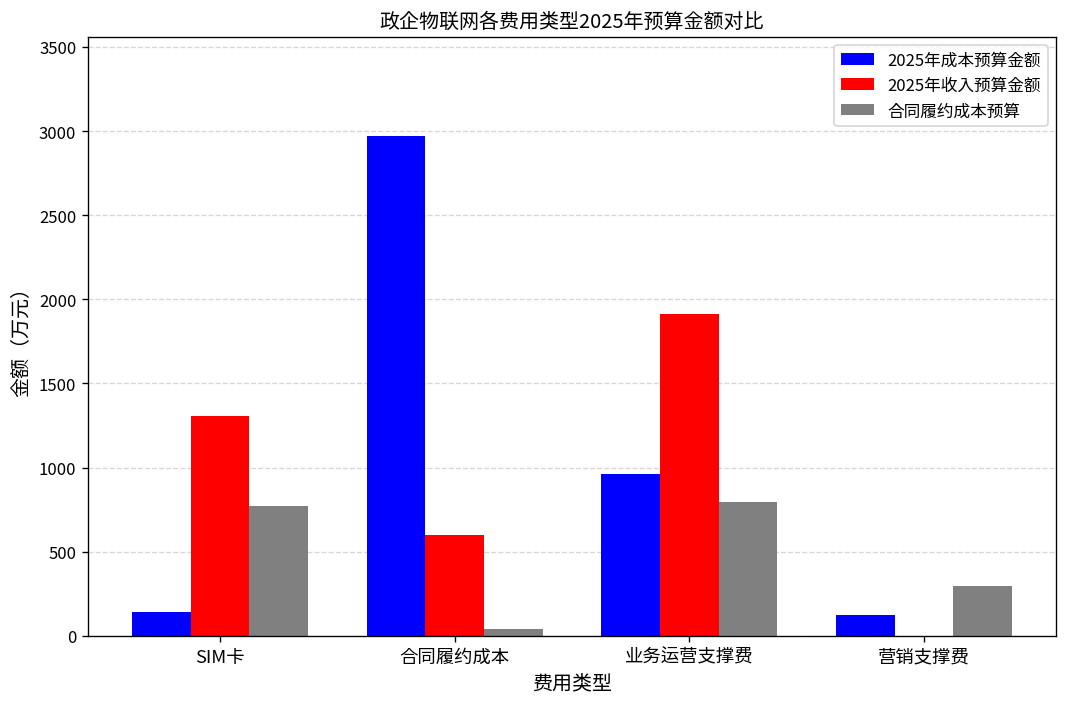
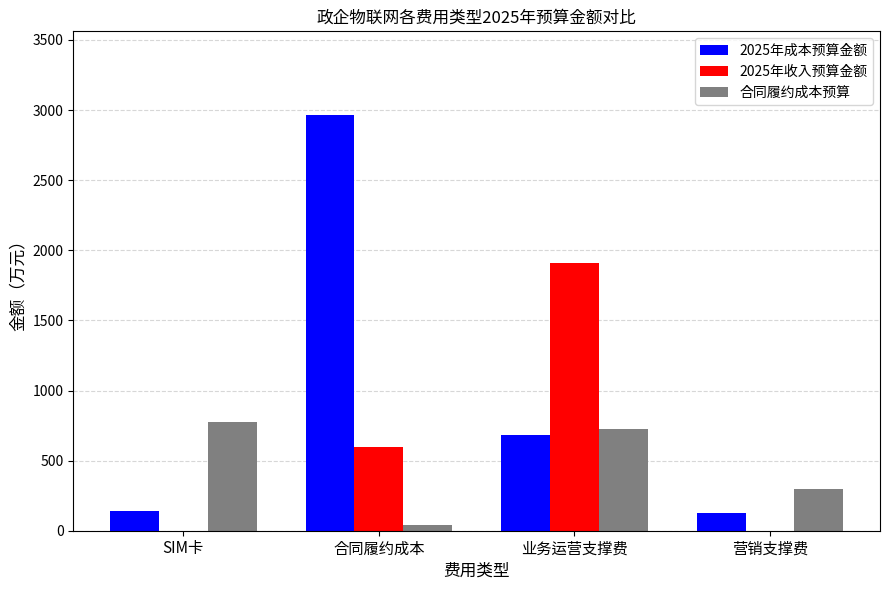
  {
    "2025年成本预算金额": {
      "SIM卡": 140,
      "合同履约成本": 2970,
-     "业务运营支撑费": 960,
+     "业务运营支撑费": 680,
      "营销支撑费": 130
    },
    "2025年收入预算金额": {
-     "SIM卡": 1310,
+     "SIM卡": 0,
      "合同履约成本": 600,
      "业务运营支撑费": 1910,
      "营销支撑费": 0
    },
    "合同履约成本预算": {
      "SIM卡": 770,
      "合同履约成本": 40,
-     "业务运营支撑费": 800,
+     "业务运营支撑费": 730,
      "营销支撑费": 300
    }
  }
